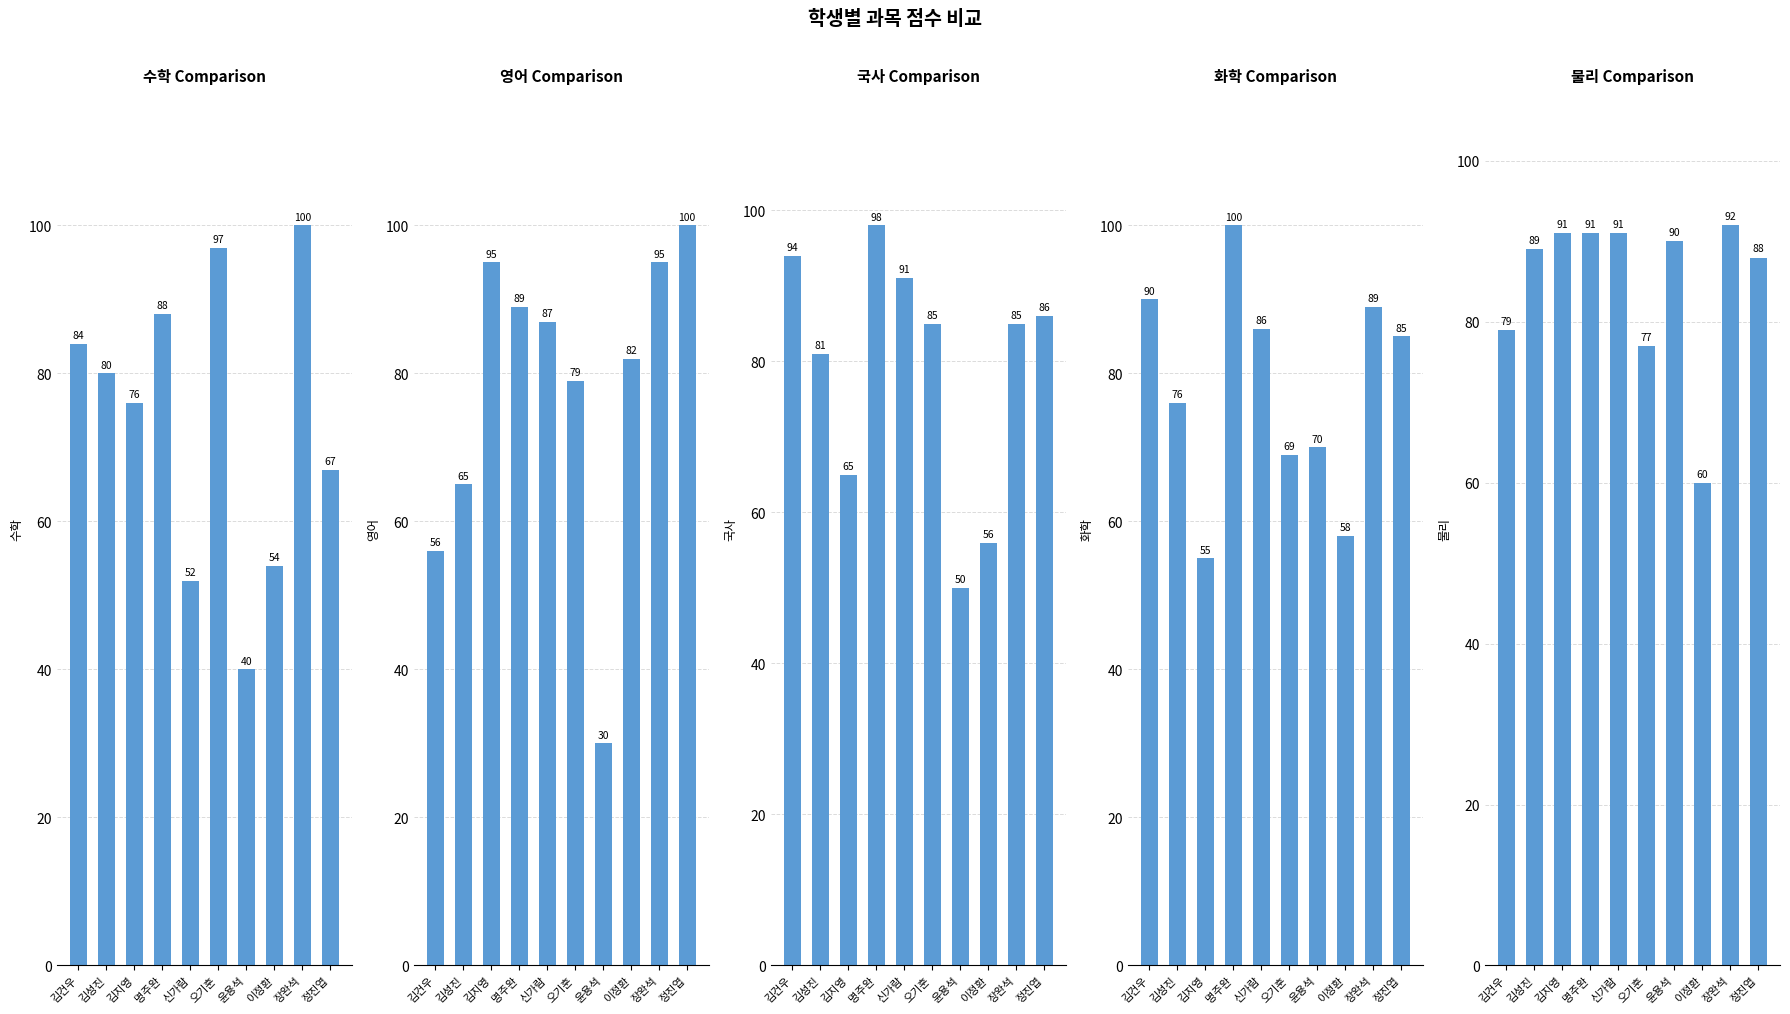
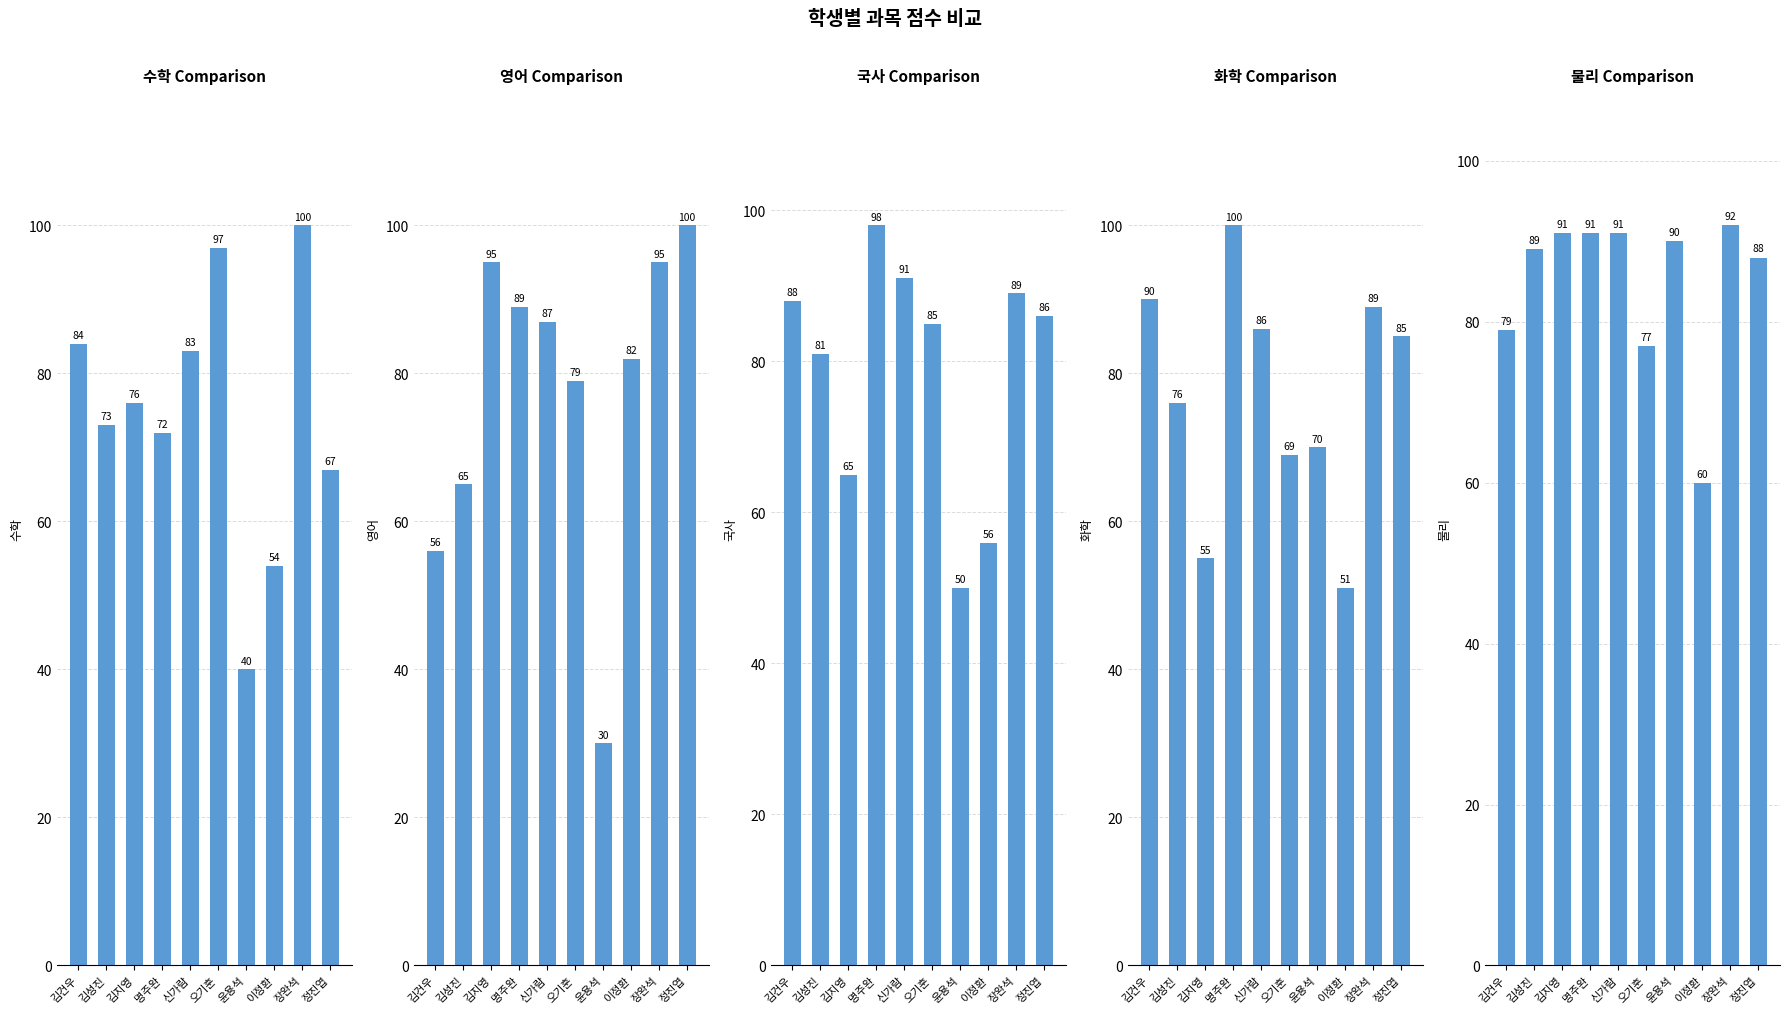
  {
    "수학 Comparison": {
      "김건우": 84,
-     "김성진": 80,
+     "김성진": 73,
      "김지영": 76,
-     "명주완": 88,
-     "신가람": 52,
+     "명주완": 72,
+     "신가람": 83,
      "오기훈": 97,
      "윤용석": 40,
      "이정환": 54,
      "장완석": 100,
      "정진엽": 67
    },
    "영어 Comparison": {
      "김건우": 56,
      "김성진": 65,
      "김지영": 95,
      "명주완": 89,
      "신가람": 87,
      "오기훈": 79,
      "윤용석": 30,
      "이정환": 82,
      "장완석": 95,
      "정진엽": 100
    },
    "국사 Comparison": {
-     "김건우": 94,
+     "김건우": 88,
      "김성진": 81,
      "김지영": 65,
      "명주완": 98,
      "신가람": 91,
      "오기훈": 85,
      "윤용석": 50,
      "이정환": 56,
-     "장완석": 85,
+     "장완석": 89,
      "정진엽": 86
    },
    "화학 Comparison": {
      "김건우": 90,
      "김성진": 76,
      "김지영": 55,
      "명주완": 100,
      "신가람": 86,
      "오기훈": 69,
      "윤용석": 70,
-     "이정환": 58,
+     "이정환": 51,
      "장완석": 89,
      "정진엽": 85
    },
    "물리 Comparison": {
      "김건우": 79,
      "김성진": 89,
      "김지영": 91,
      "명주완": 91,
      "신가람": 91,
      "오기훈": 77,
      "윤용석": 90,
      "이정환": 60,
      "장완석": 92,
      "정진엽": 88
    }
  }
